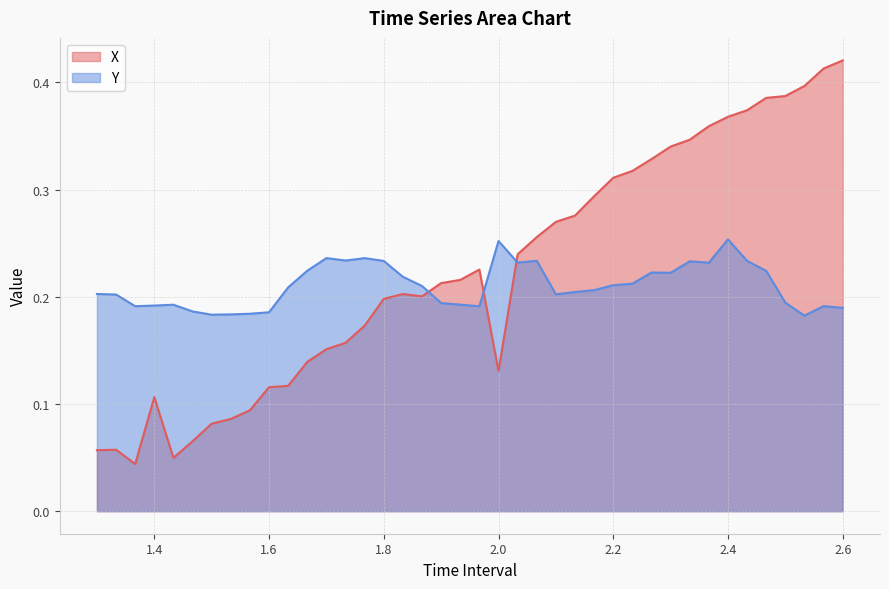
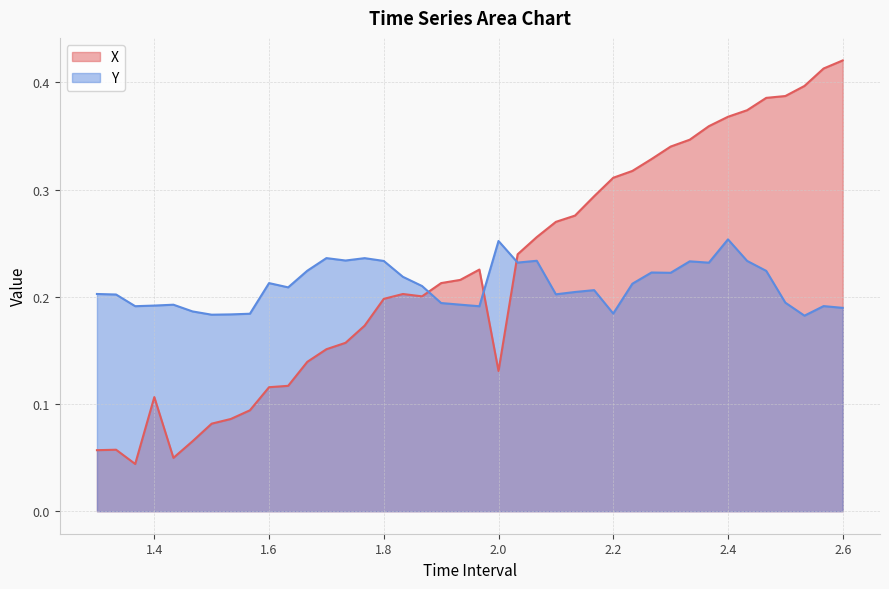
  {
    "X": {
      "1.4": 0.106,
      "1.6": 0.116,
      "1.8": 0.198,
      "2.0": 0.131,
      "2.2": 0.311,
      "2.4": 0.368,
      "2.6": 0.420
    },
    "Y": {
      "1.4": 0.192,
-     "1.6": 0.186,
+     "1.6": 0.213,
      "1.8": 0.233,
      "2.0": 0.252,
-     "2.2": 0.211,
+     "2.2": 0.184,
      "2.4": 0.254,
      "2.6": 0.190
    }
  }
